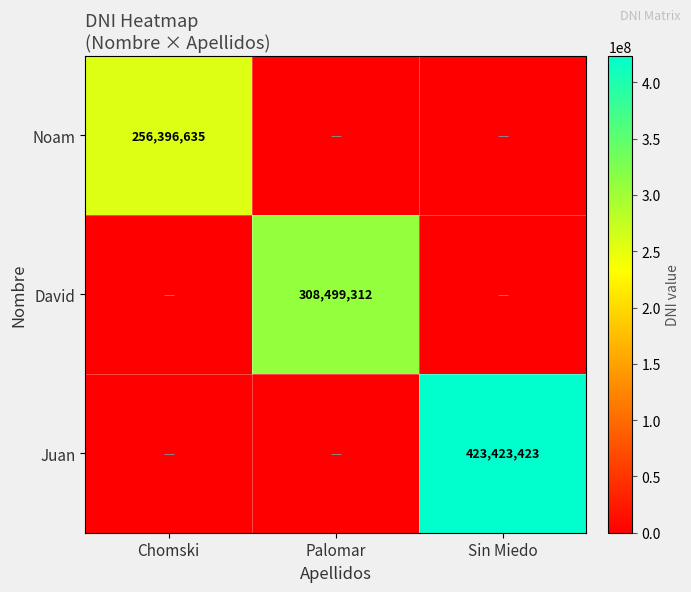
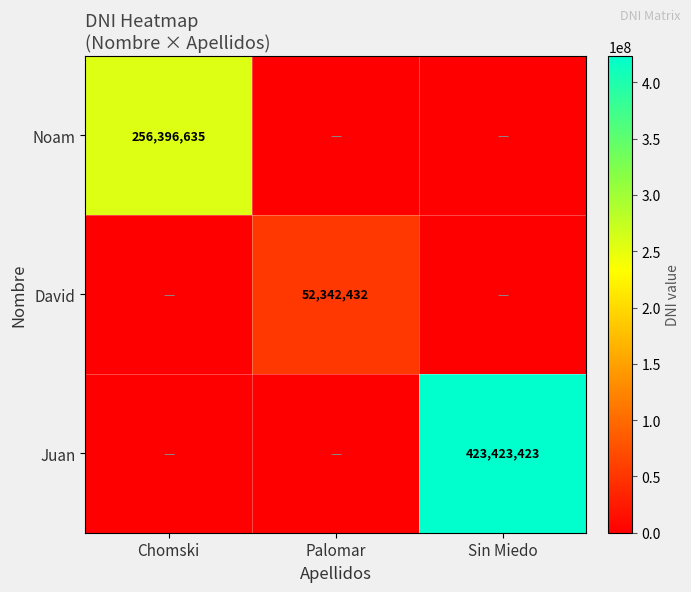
  {
    "Noam": {
      "Chomski": "256,396,635"
    },
    "David": {
-     "Palomar": "308,499,312"
+     "Palomar": "52,342,432"
    },
    "Juan": {
      "Sin Miedo": "423,423,423"
    }
  }
